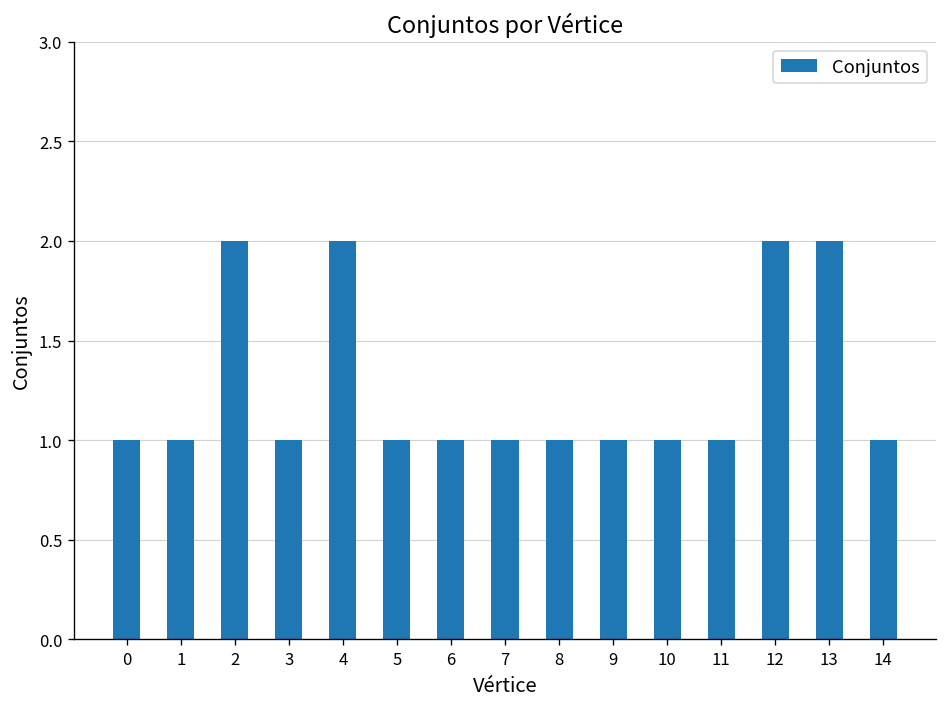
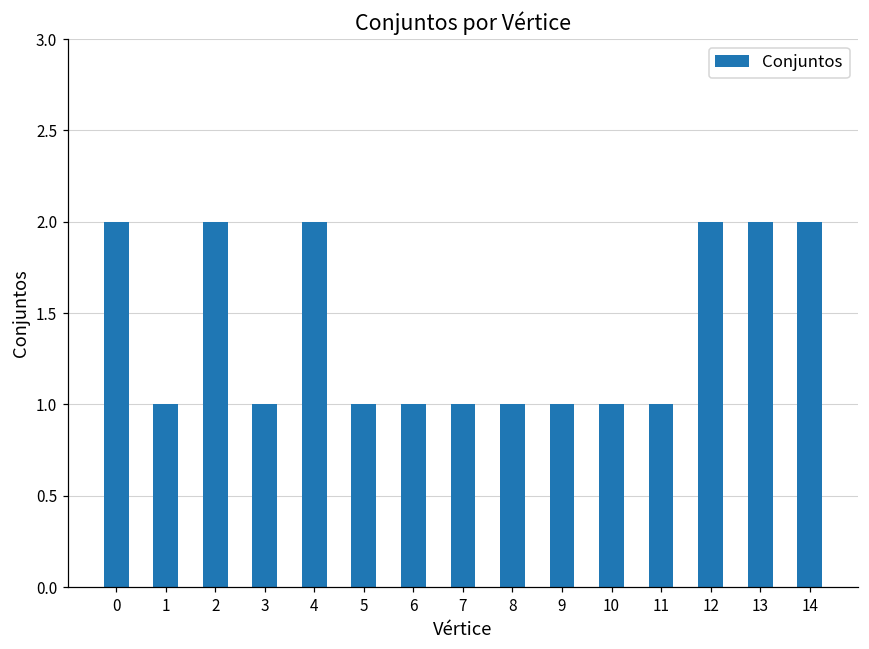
  {
-   "0": 1,
+   "0": 2,
    "1": 1,
    "2": 2,
    "3": 1,
    "4": 2,
    "5": 1,
    "6": 1,
    "7": 1,
    "8": 1,
    "9": 1,
    "10": 1,
    "11": 1,
    "12": 2,
    "13": 2,
-   "14": 1
+   "14": 2
  }
